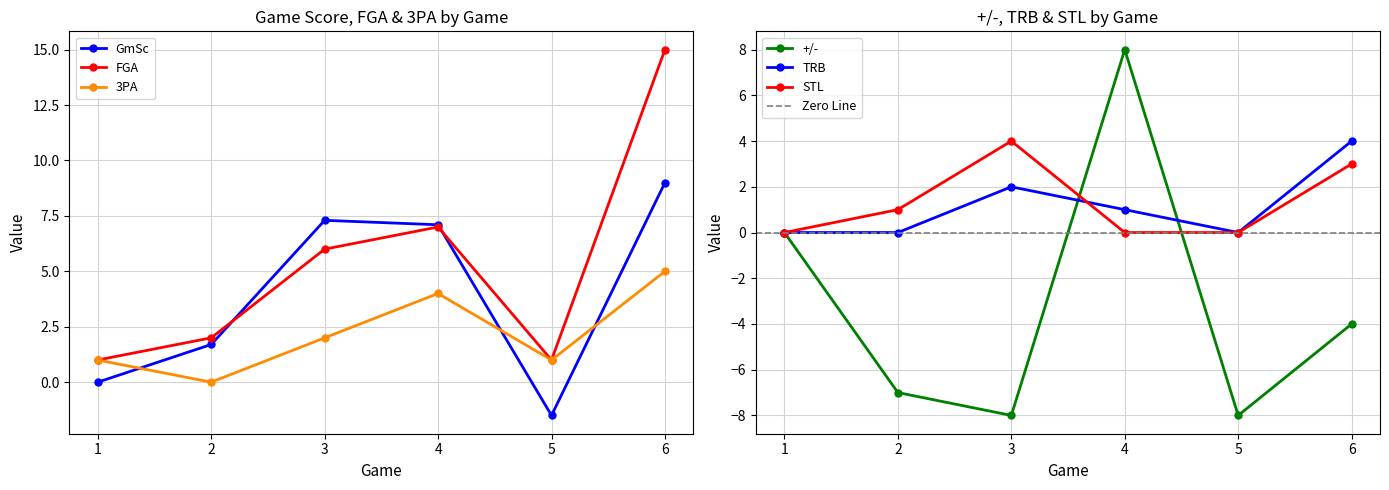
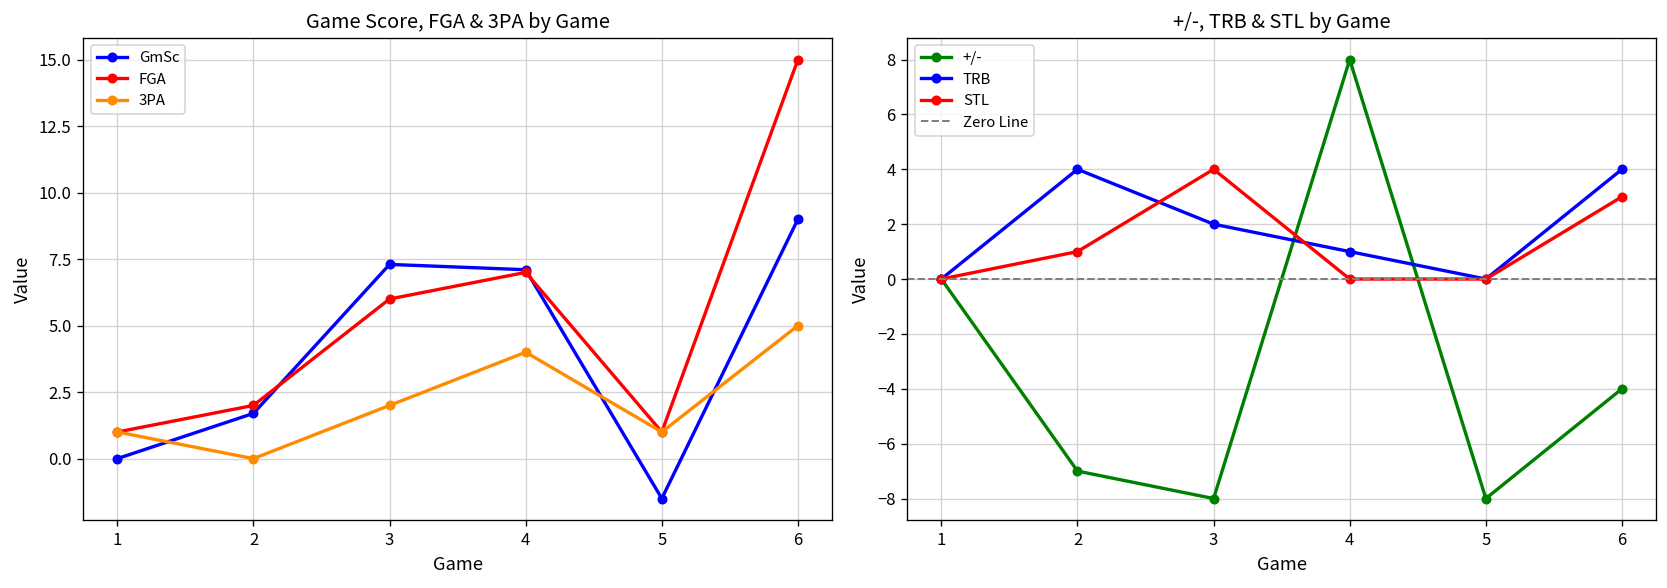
  {
    "Game Score, FGA & 3PA by Game": {
      "GmSc": {
        "1": 0.0,
        "2": 1.7,
        "3": 7.3,
        "5": -1.5,
        "6": 9.0
      },
      "FGA": {
        "2": 2.0,
        "3": 6.0,
        "6": 15.0
      },
      "3PA": {
        "2": 0.0,
        "3": 2.0,
        "4": 4.0,
        "6": 5.0
      }
    },
    "+/-, TRB & STL by Game": {
      "+/-": {
        "2": -7,
        "3": -8,
        "4": 8,
        "5": -8,
        "6": -4
      },
      "TRB": {
-       "2": 0,
+       "2": 4,
        "3": 2,
        "4": 1,
        "6": 4
      },
      "STL": {
        "2": 1,
        "3": 4,
        "4": 0,
        "6": 3
      }
    }
  }
